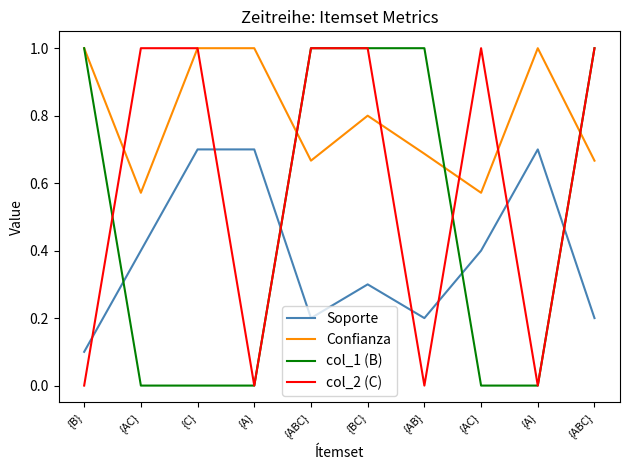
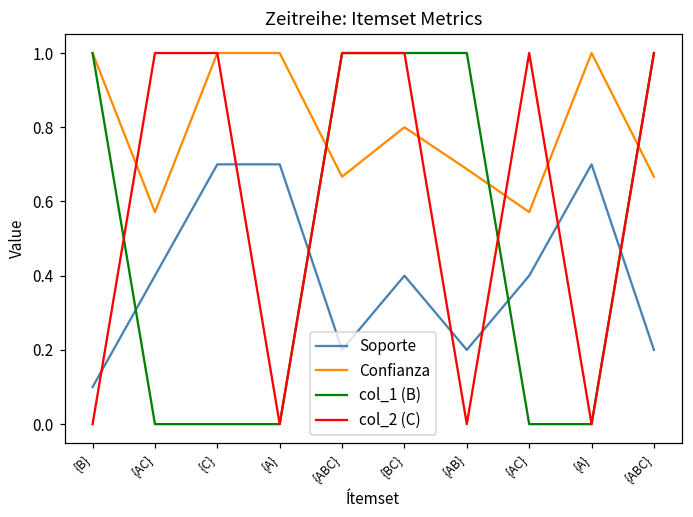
  {
    "Soporte": {
      "{B}": 0.1,
      "{C}": 0.7,
-     "{BC}": 0.3,
+     "{BC}": 0.4,
      "{AB}": 0.2
    },
    "Confianza": {
      "{BC}": 0.8,
      "{AB}": 0.69
    },
    "col_1 (B)": {
      "{C}": 0.0,
      "{AB}": 1.0
    },
    "col_2 (C)": {
      "{B}": 0.0,
      "{AB}": 0.0
    }
  }
